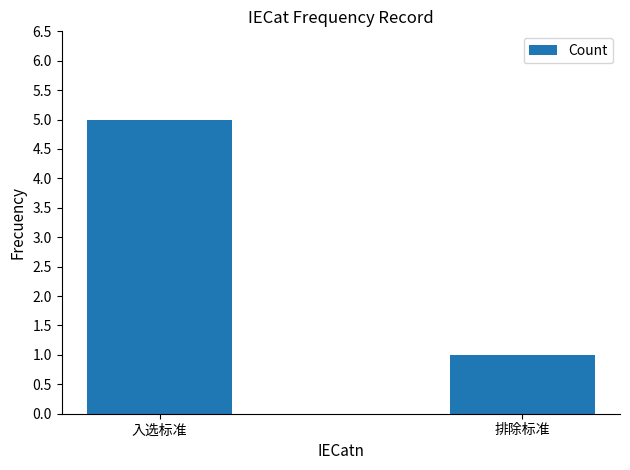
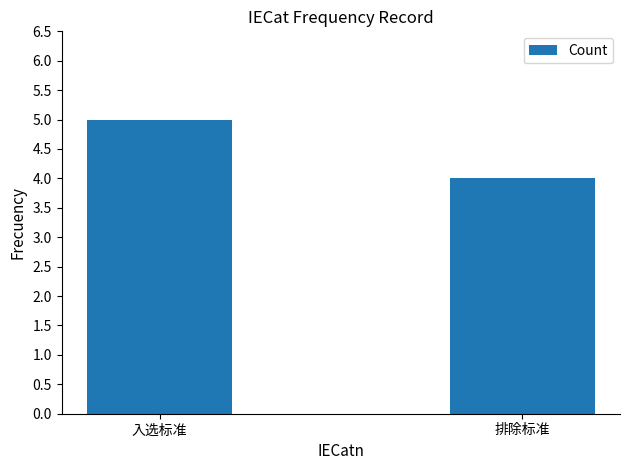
  {
    "入选标准": 5,
-   "排除标准": 1
+   "排除标准": 4
  }
